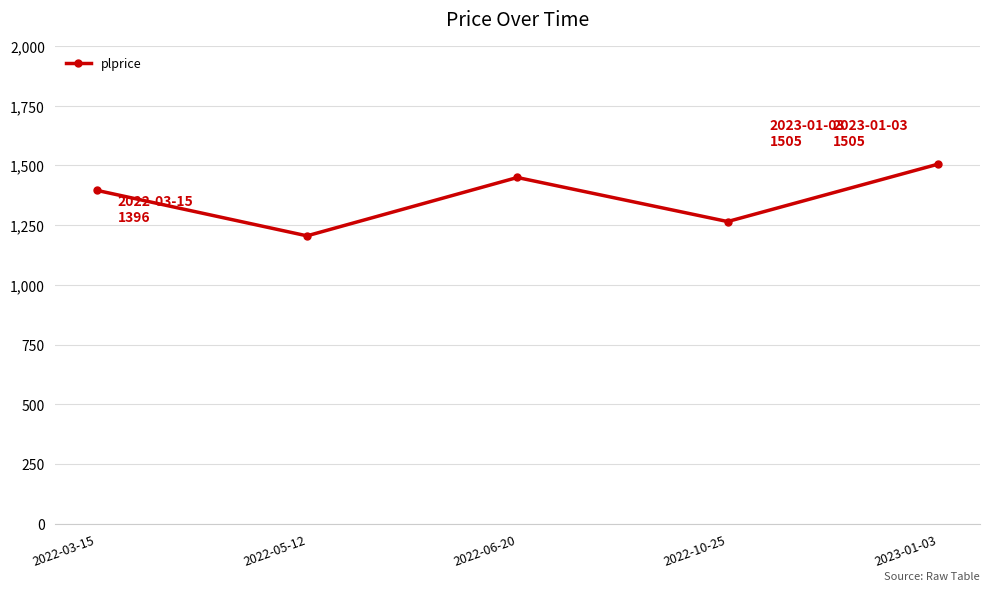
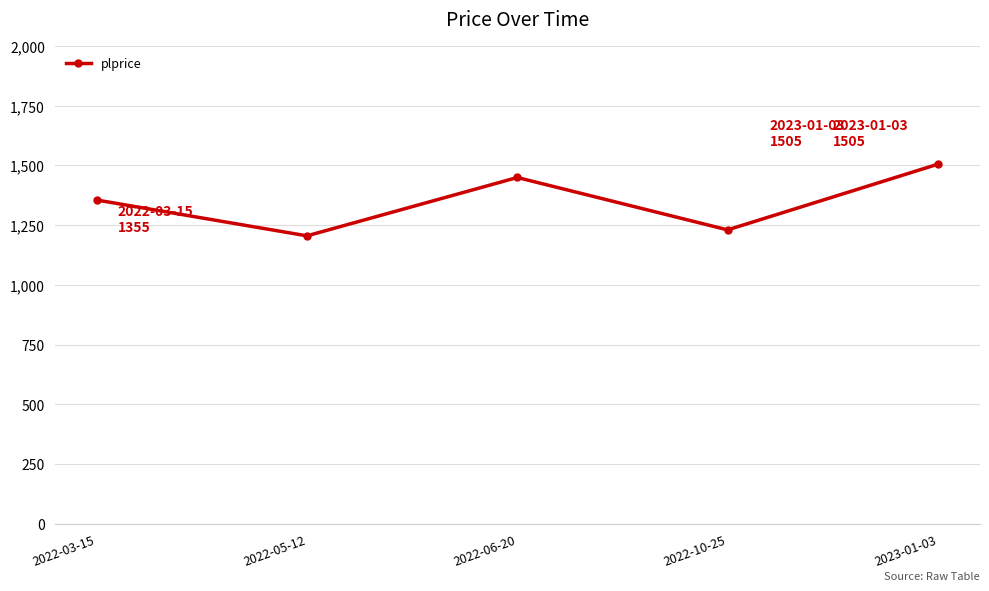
  {
-   "2022-03-15": "1396",
-   "2022-10-25": "1,260"
+   "2022-03-15": "1355",
+   "2022-10-25": "1,230"
  }
